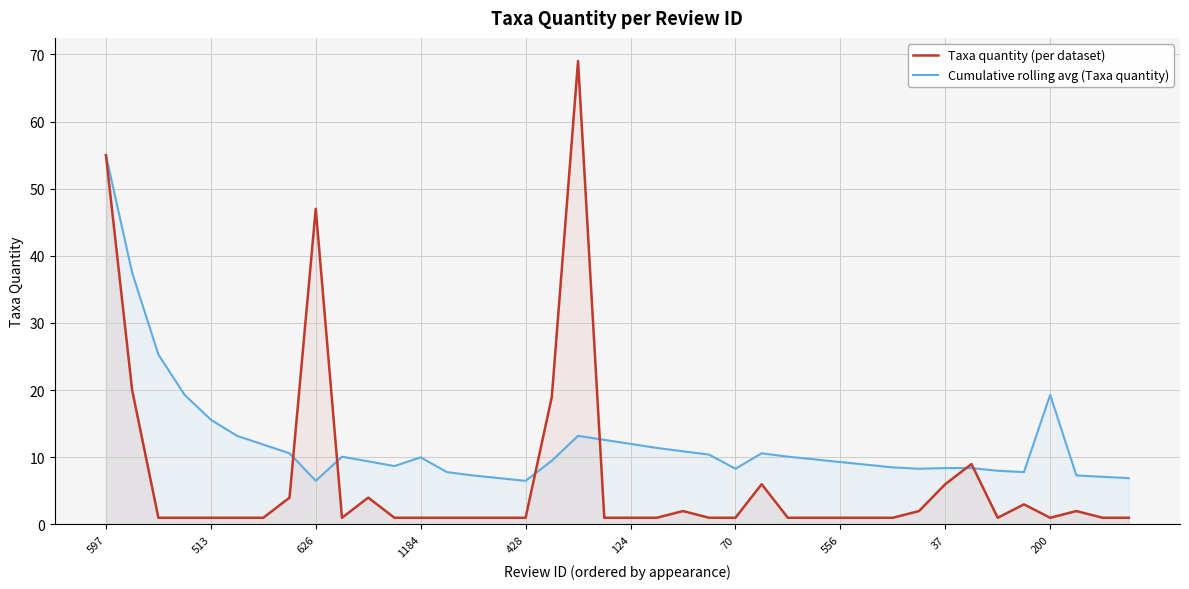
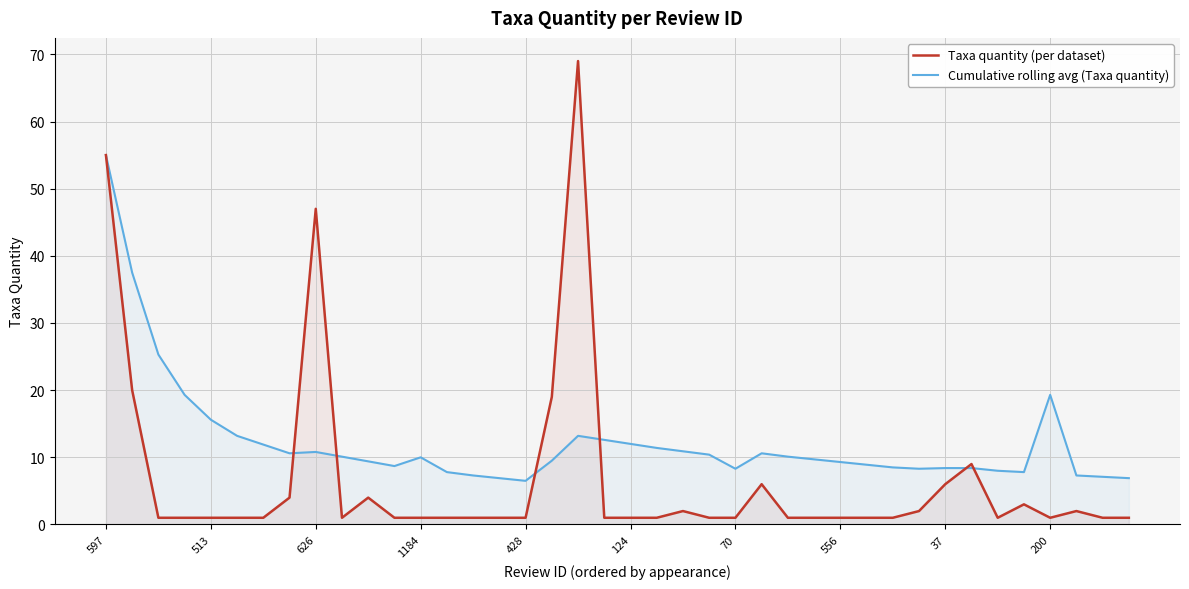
  {
    "Taxa quantity (per dataset)": {
      "513": 1,
      "626": 47,
      "1184": 1,
      "428": 1,
      "124": 1,
      "70": 1,
      "556": 1,
      "200": 1
    },
    "Cumulative rolling avg (Taxa quantity)": {
      "513": 16,
-     "626": 7,
+     "626": 11,
      "1184": 10,
      "428": 7,
      "124": 12,
      "70": 8,
      "556": 9,
      "200": 19
    }
  }
